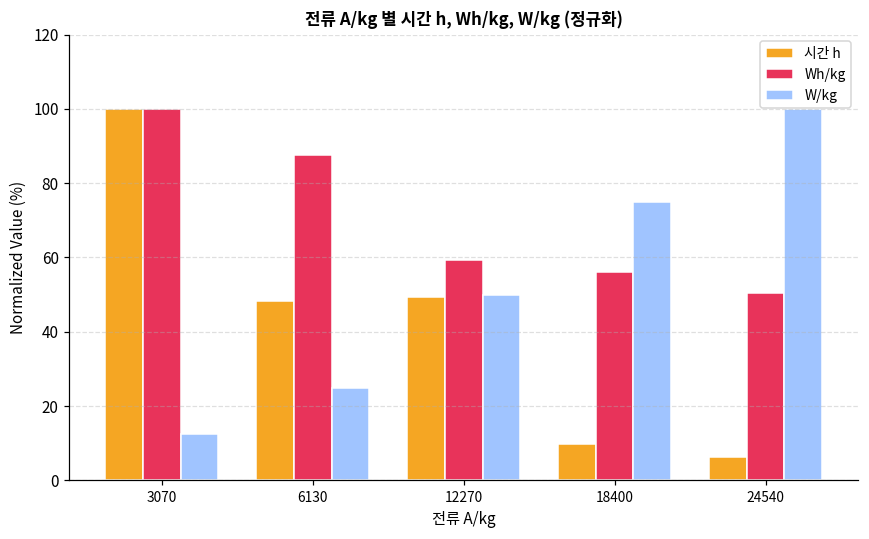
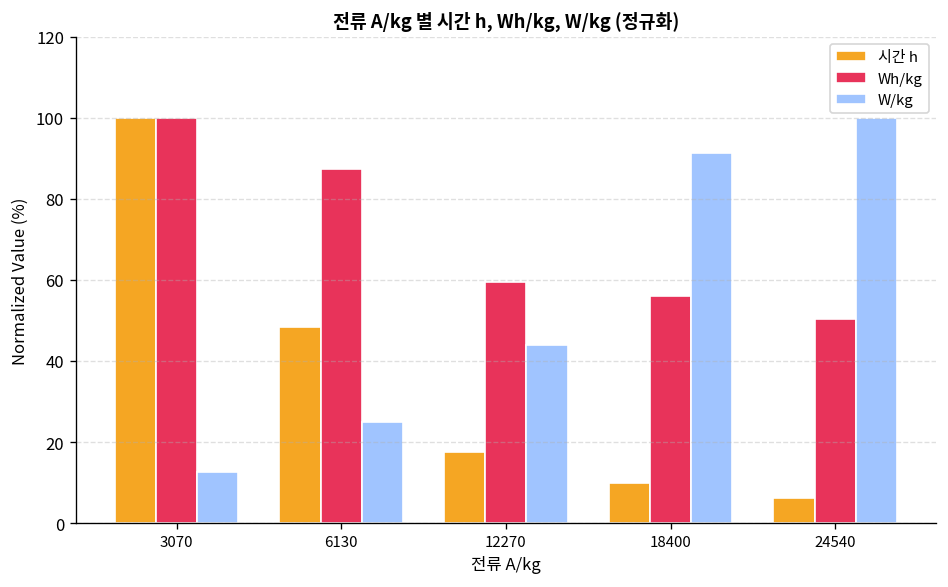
  {
    "시간 h": {
      "3070": 100,
      "6130": 48,
-     "12270": 49,
+     "12270": 18,
      "18400": 10,
      "24540": 6
    },
    "Wh/kg": {
      "3070": 100,
      "6130": 87,
      "12270": 59,
      "18400": 56,
      "24540": 50
    },
    "W/kg": {
      "3070": 13,
      "6130": 25,
-     "12270": 50,
-     "18400": 75,
+     "12270": 44,
+     "18400": 91,
      "24540": 100
    }
  }
